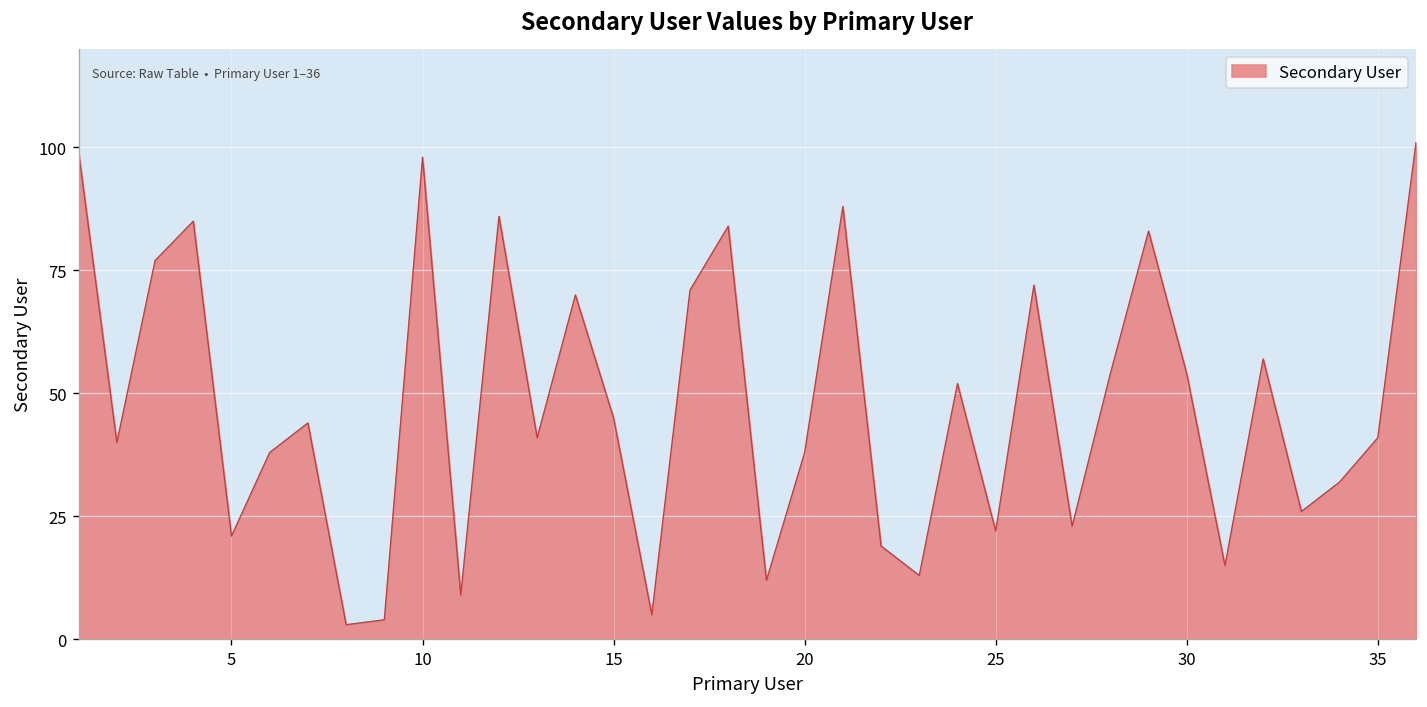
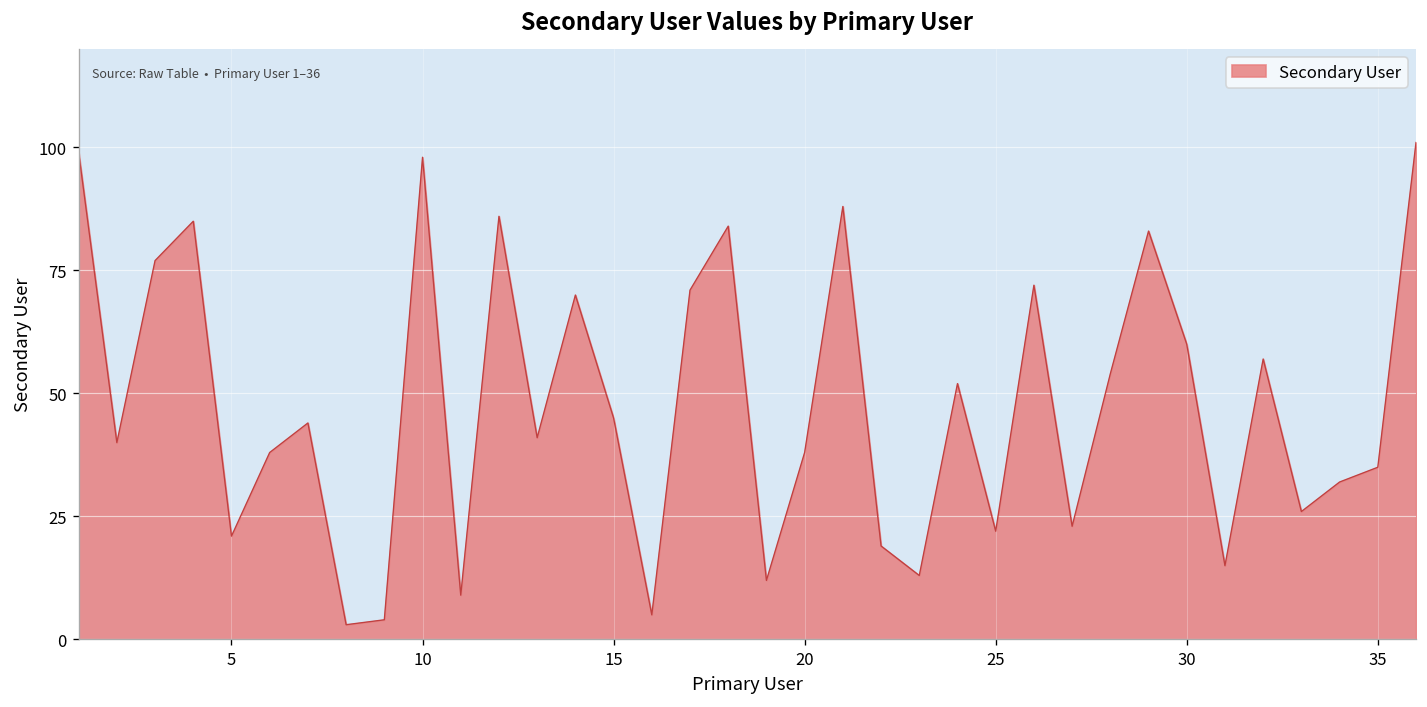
  {
    "5": 21,
    "10": 98,
    "15": 45,
    "20": 38,
    "25": 22,
-   "30": 54,
-   "35": 41
+   "30": 60,
+   "35": 35
  }
